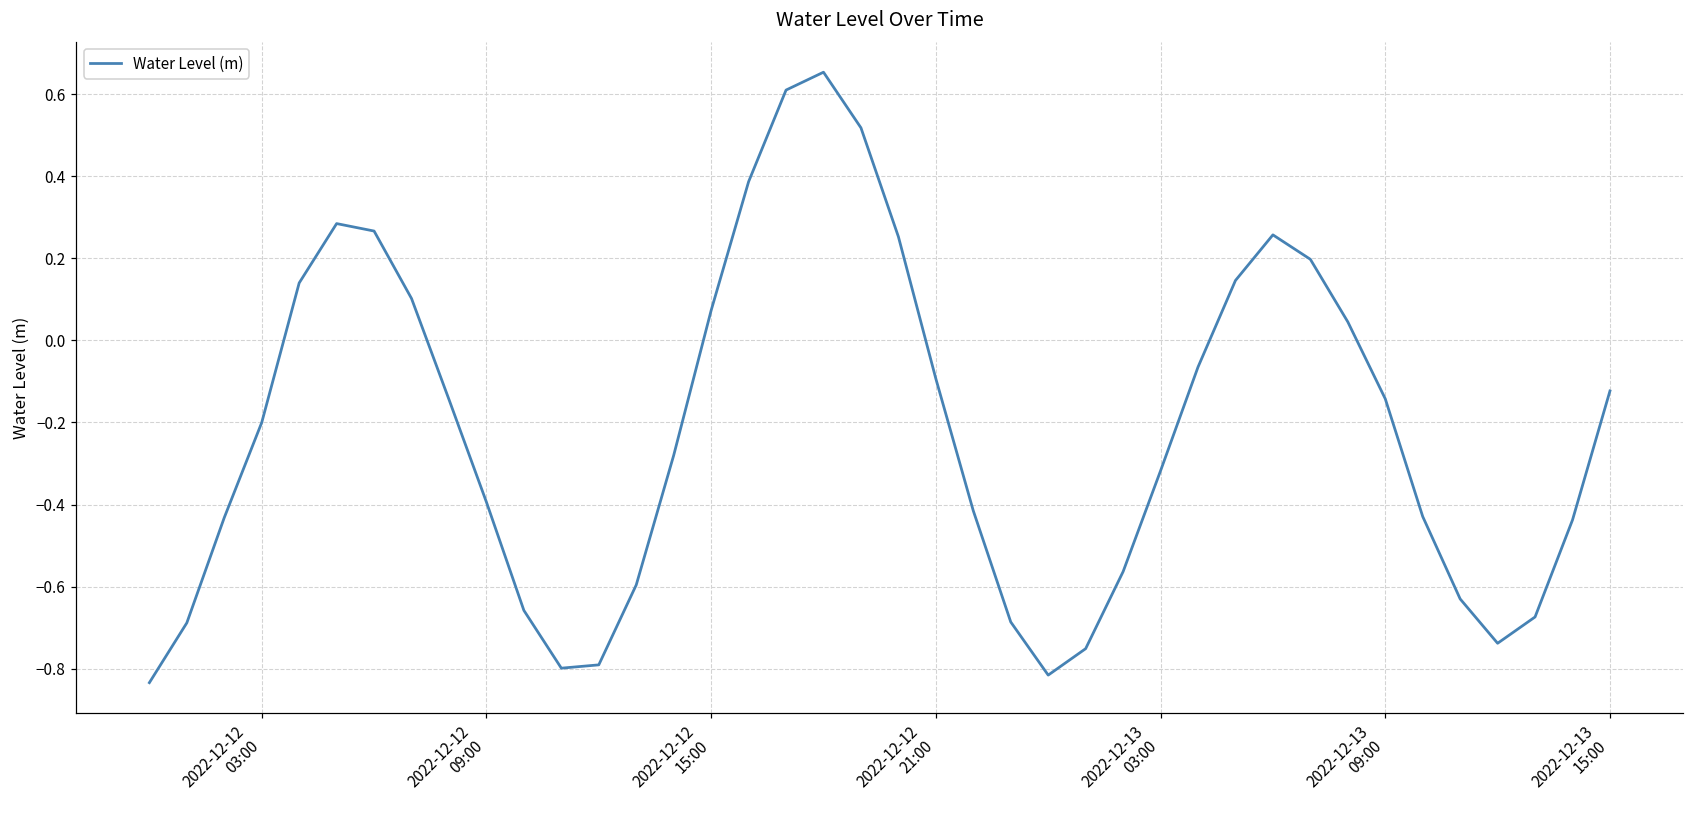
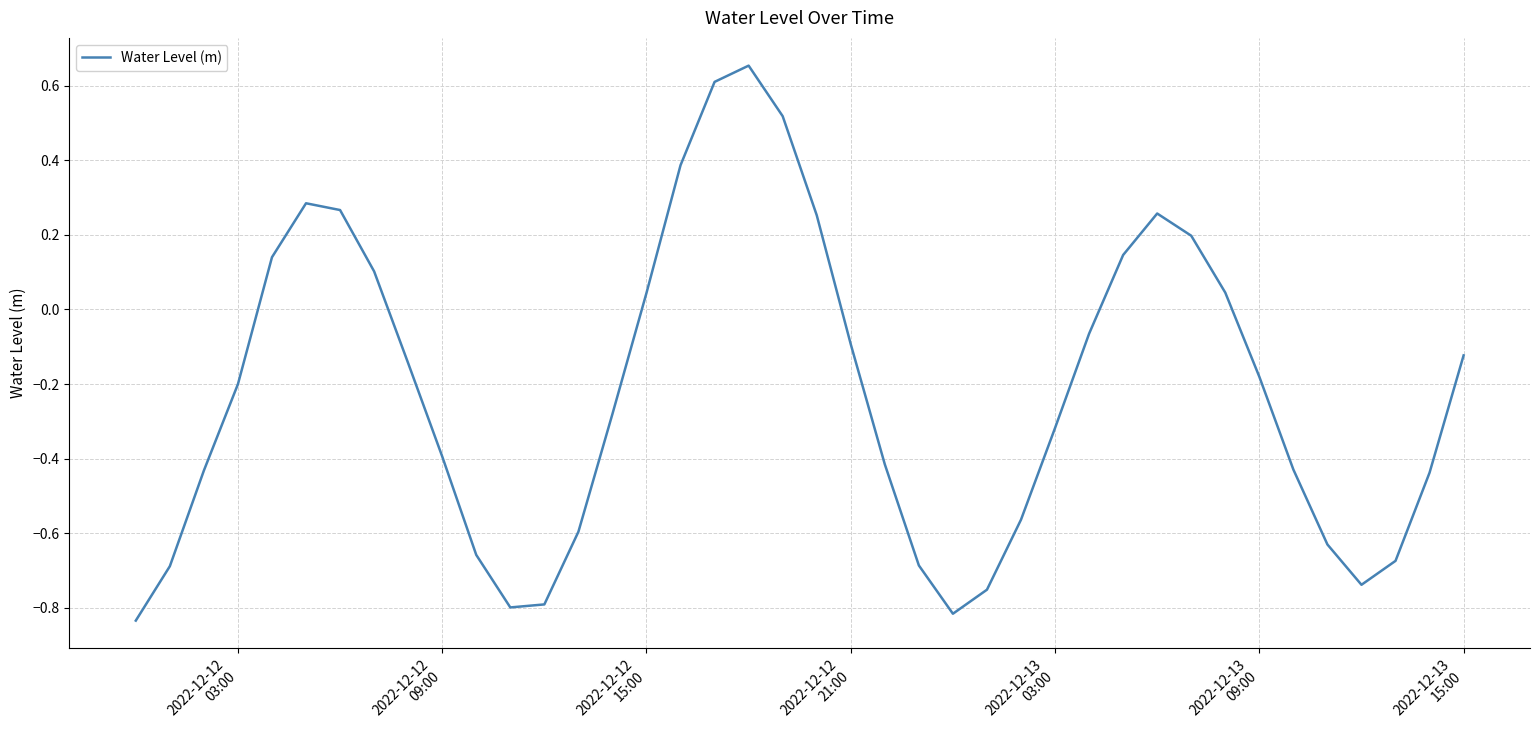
  {
    "2022-12-12 03:00": -0.20,
    "2022-12-12 09:00": -0.39,
-   "2022-12-12 15:00": 0.07,
+   "2022-12-12 15:00": 0.04,
    "2022-12-12 21:00": -0.09,
    "2022-12-13 03:00": -0.32,
-   "2022-12-13 09:00": -0.14,
+   "2022-12-13 09:00": -0.18,
    "2022-12-13 15:00": -0.12
  }
